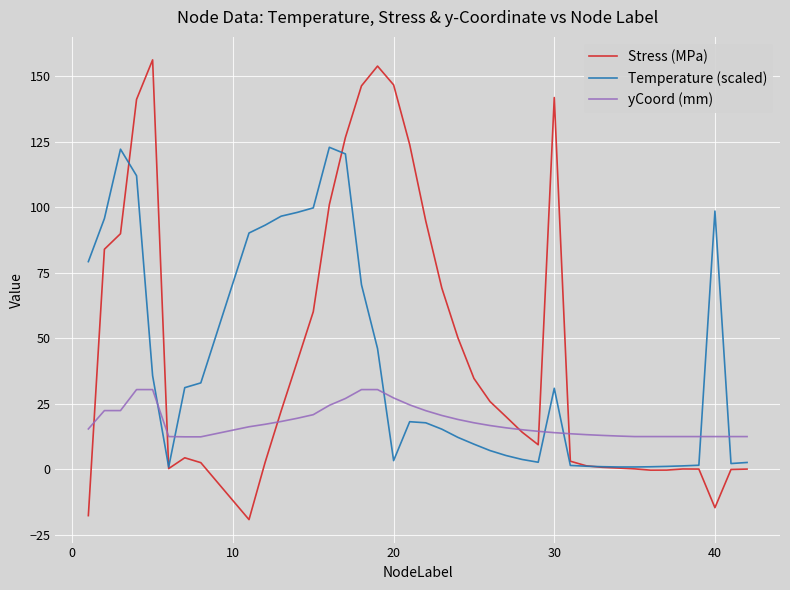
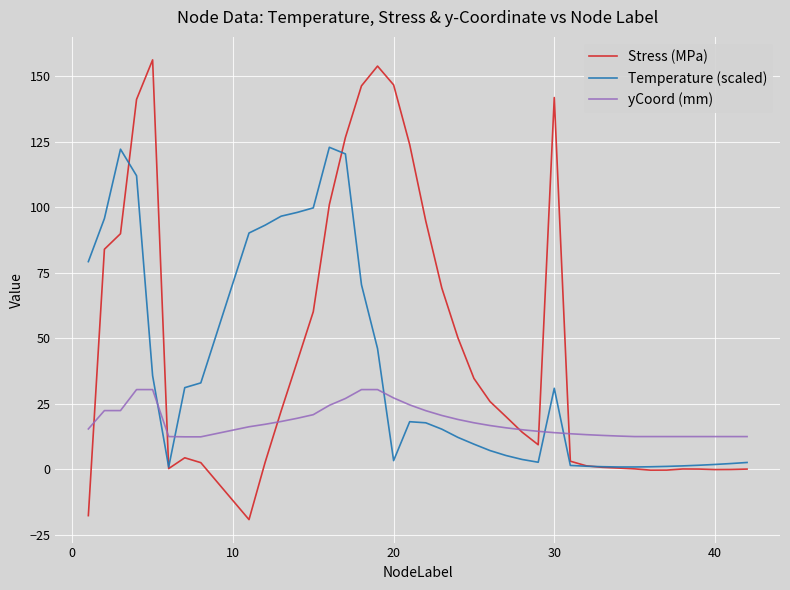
  {
    "Stress (MPa)": {
      "20": 147,
      "30": 142,
-     "40": -15
+     "40": 0
    },
    "Temperature (scaled)": {
      "20": 3,
      "30": 31,
-     "40": 99
+     "40": 2
    },
    "yCoord (mm)": {
      "20": 27,
      "30": 14,
      "40": 13
    }
  }
